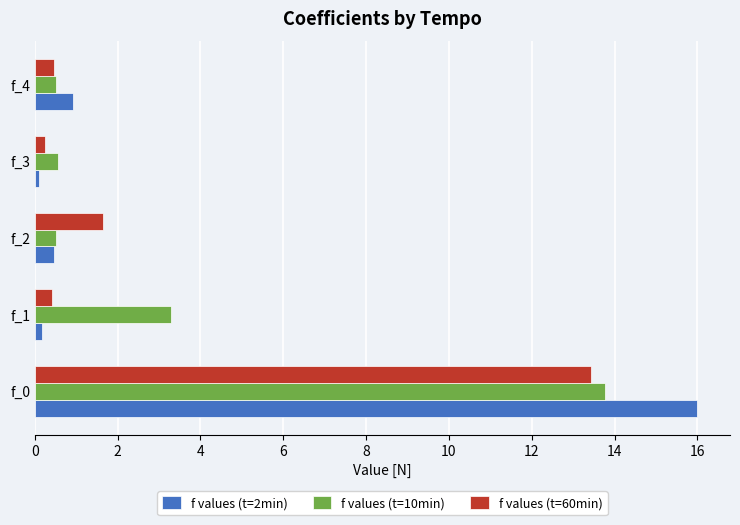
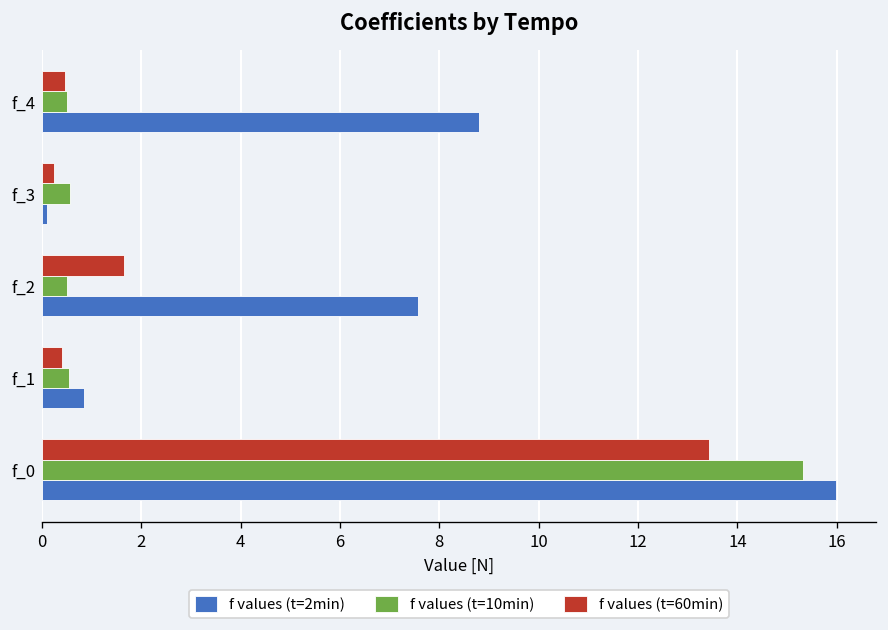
  {
    "f values (t=2min)": {
-     "f_4": 0.9,
+     "f_4": 8.8,
      "f_3": 0.1,
-     "f_2": 0.5,
-     "f_1": 0.2,
+     "f_2": 7.6,
+     "f_1": 0.9,
      "f_0": 16.0
    },
    "f values (t=10min)": {
      "f_4": 0.5,
      "f_3": 0.6,
      "f_2": 0.5,
-     "f_1": 3.3,
-     "f_0": 13.8
+     "f_1": 0.6,
+     "f_0": 15.3
    },
    "f values (t=60min)": {
      "f_4": 0.5,
      "f_3": 0.2,
      "f_2": 1.6,
      "f_1": 0.4,
      "f_0": 13.4
    }
  }
